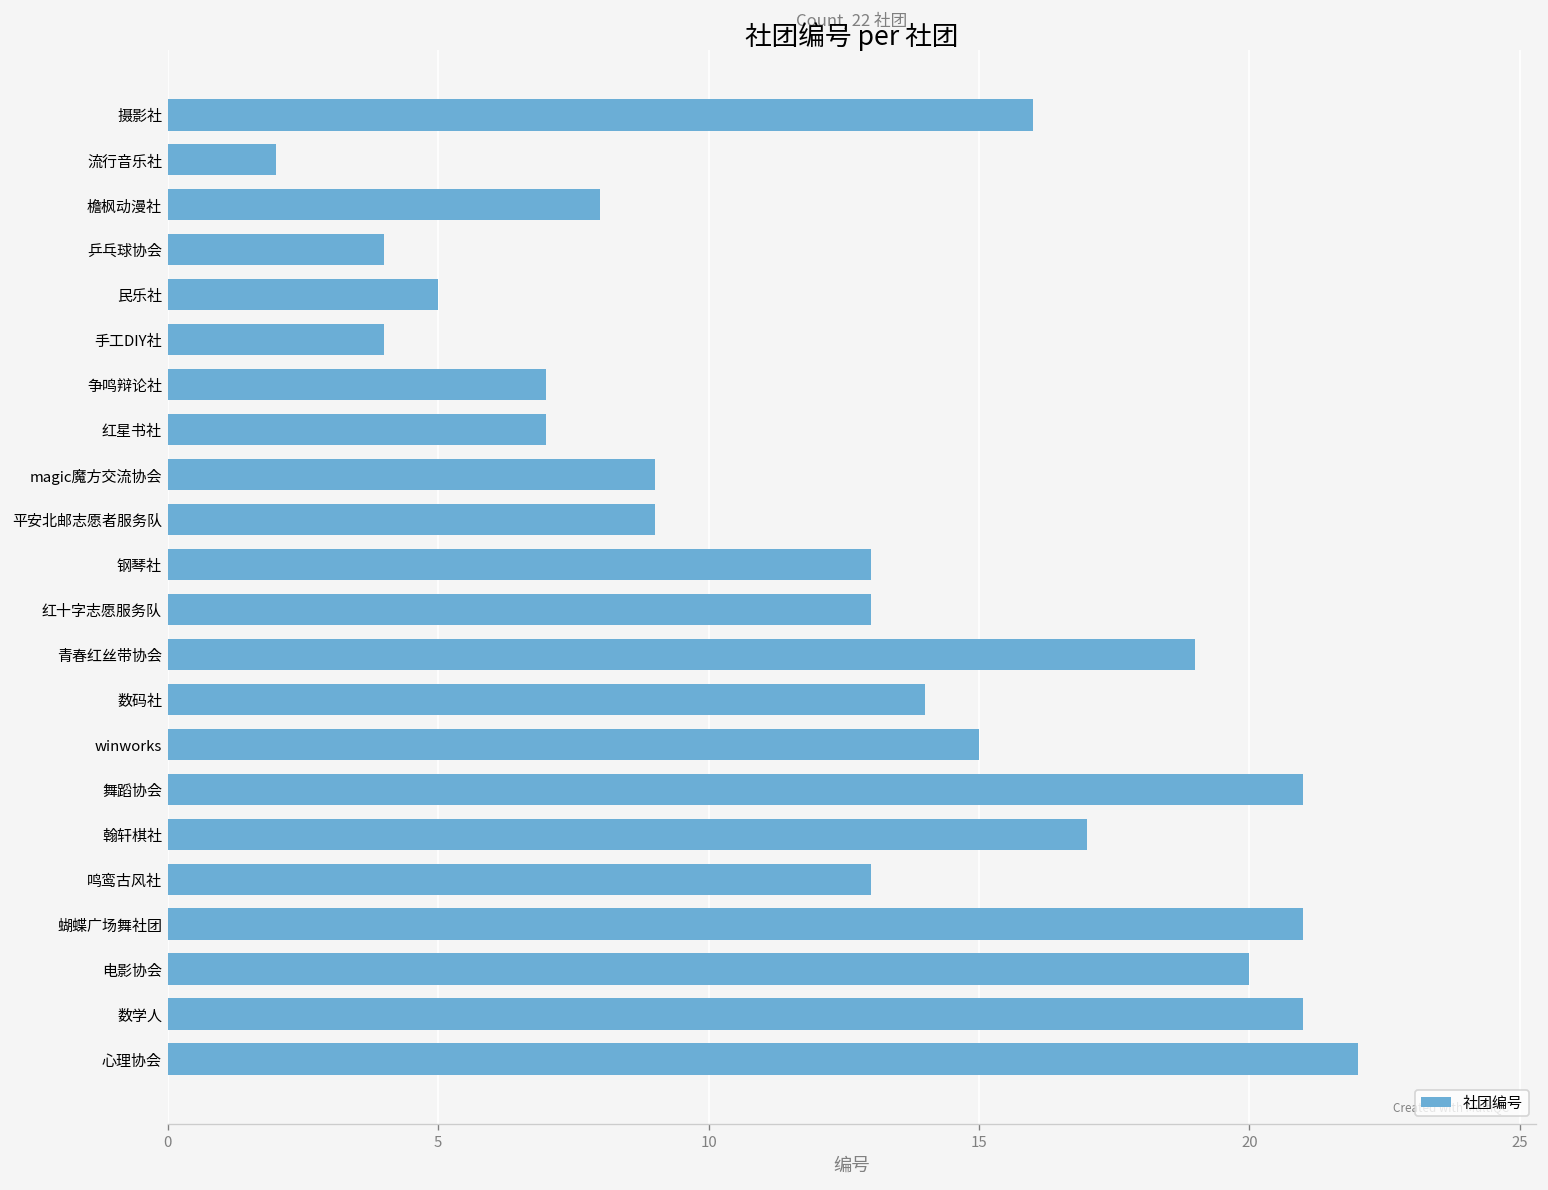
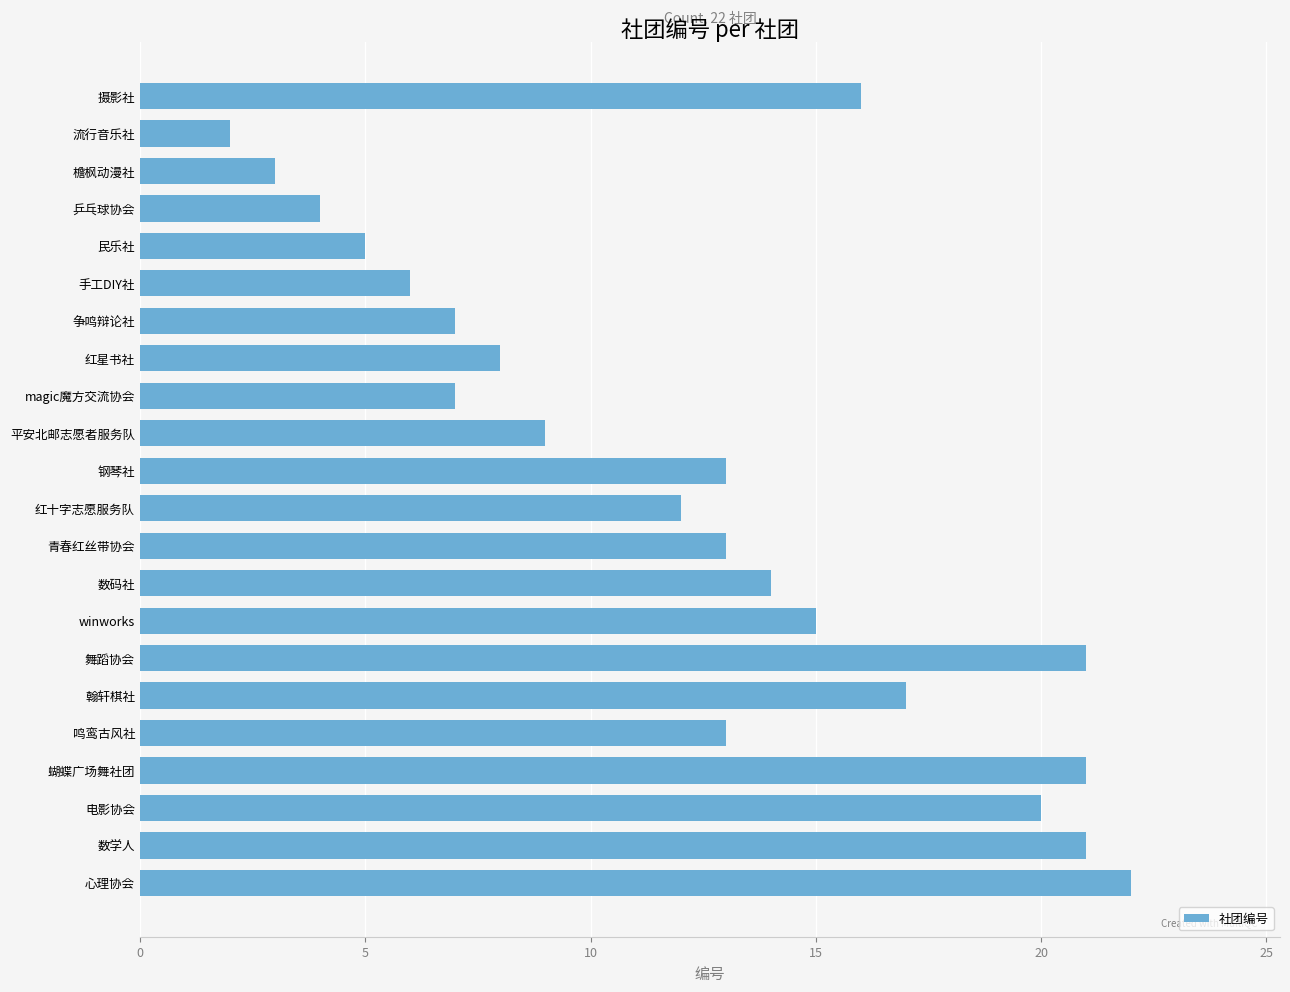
  {
    "摄影社": 16,
    "流行音乐社": 2,
-   "檐枫动漫社": 8,
+   "檐枫动漫社": 3,
    "乒乓球协会": 4,
    "民乐社": 5,
-   "手工DIY社": 4,
+   "手工DIY社": 6,
    "争鸣辩论社": 7,
-   "红星书社": 7,
-   "magic魔方交流协会": 9,
+   "红星书社": 8,
+   "magic魔方交流协会": 7,
    "平安北邮志愿者服务队": 9,
    "钢琴社": 13,
-   "红十字志愿服务队": 13,
-   "青春红丝带协会": 19,
+   "红十字志愿服务队": 12,
+   "青春红丝带协会": 13,
    "数码社": 14,
    "winworks": 15,
    "舞蹈协会": 21,
    "翰轩棋社": 17,
    "鸣鸾古风社": 13,
    "蝴蝶广场舞社团": 21,
    "电影协会": 20,
    "数学人": 21,
    "心理协会": 22
  }
